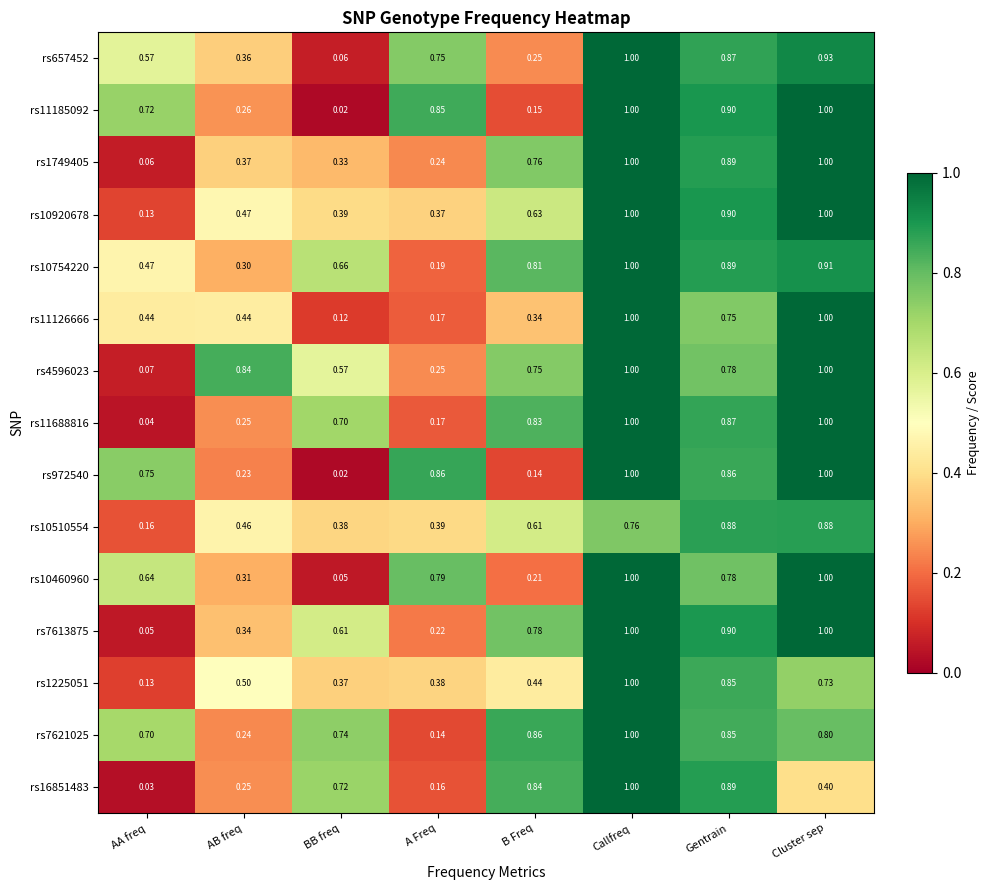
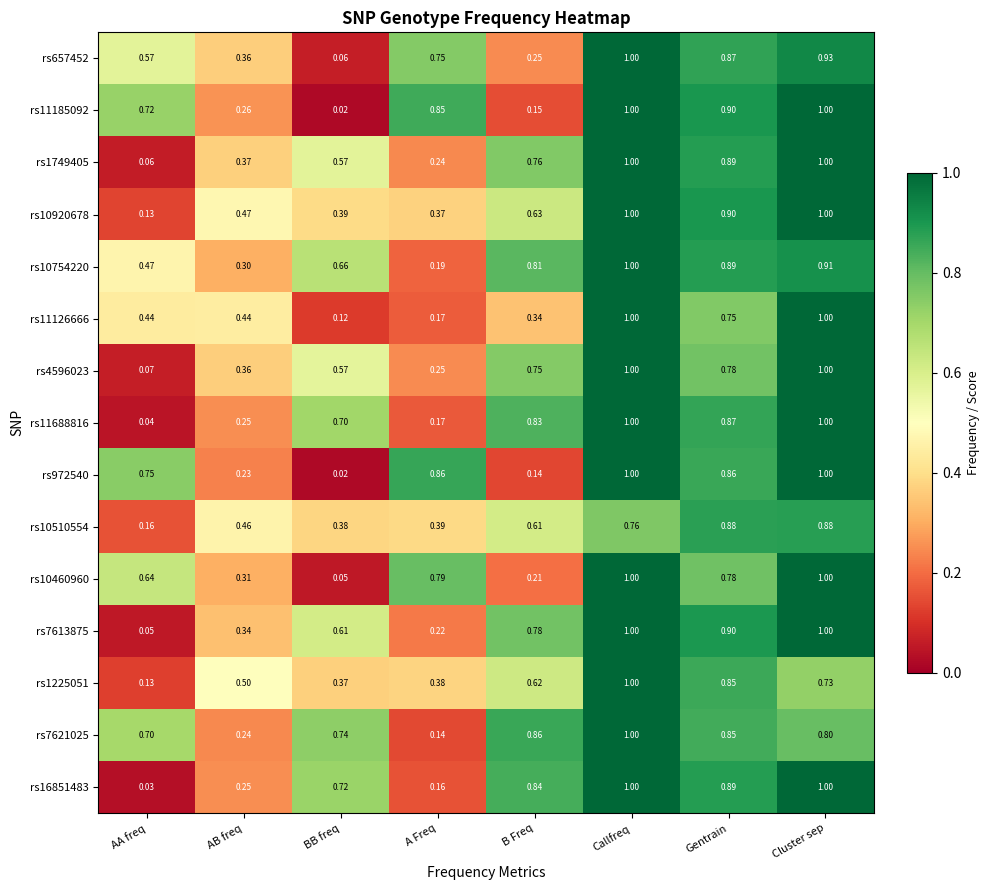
  {
    "rs657452": {
      "AA freq": 0.57,
      "AB freq": 0.36,
      "BB freq": 0.06,
      "A Freq": 0.75,
      "B Freq": 0.25,
      "Callfreq": 1.00,
      "Gentrain": 0.87,
      "Cluster sep": 0.93
    },
    "rs11185092": {
      "AA freq": 0.72,
      "AB freq": 0.26,
      "BB freq": 0.02,
      "A Freq": 0.85,
      "B Freq": 0.15,
      "Callfreq": 1.00,
      "Gentrain": 0.90,
      "Cluster sep": 1.00
    },
    "rs1749405": {
      "AA freq": 0.06,
      "AB freq": 0.37,
-     "BB freq": 0.33,
+     "BB freq": 0.57,
      "A Freq": 0.24,
      "B Freq": 0.76,
      "Callfreq": 1.00,
      "Gentrain": 0.89,
      "Cluster sep": 1.00
    },
    "rs10920678": {
      "AA freq": 0.13,
      "AB freq": 0.47,
      "BB freq": 0.39,
      "A Freq": 0.37,
      "B Freq": 0.63,
      "Callfreq": 1.00,
      "Gentrain": 0.90,
      "Cluster sep": 1.00
    },
    "rs10754220": {
      "AA freq": 0.47,
      "AB freq": 0.30,
      "BB freq": 0.66,
      "A Freq": 0.19,
      "B Freq": 0.81,
      "Callfreq": 1.00,
      "Gentrain": 0.89,
      "Cluster sep": 0.91
    },
    "rs11126666": {
      "AA freq": 0.44,
      "AB freq": 0.44,
      "BB freq": 0.12,
      "A Freq": 0.17,
      "B Freq": 0.34,
      "Callfreq": 1.00,
      "Gentrain": 0.75,
      "Cluster sep": 1.00
    },
    "rs4596023": {
      "AA freq": 0.07,
-     "AB freq": 0.84,
+     "AB freq": 0.36,
      "BB freq": 0.57,
      "A Freq": 0.25,
      "B Freq": 0.75,
      "Callfreq": 1.00,
      "Gentrain": 0.78,
      "Cluster sep": 1.00
    },
    "rs11688816": {
      "AA freq": 0.04,
      "AB freq": 0.25,
      "BB freq": 0.70,
      "A Freq": 0.17,
      "B Freq": 0.83,
      "Callfreq": 1.00,
      "Gentrain": 0.87,
      "Cluster sep": 1.00
    },
    "rs972540": {
      "AA freq": 0.75,
      "AB freq": 0.23,
      "BB freq": 0.02,
      "A Freq": 0.86,
      "B Freq": 0.14,
      "Callfreq": 1.00,
      "Gentrain": 0.86,
      "Cluster sep": 1.00
    },
    "rs10510554": {
      "AA freq": 0.16,
      "AB freq": 0.46,
      "BB freq": 0.38,
      "A Freq": 0.39,
      "B Freq": 0.61,
      "Callfreq": 0.76,
      "Gentrain": 0.88,
      "Cluster sep": 0.88
    },
    "rs10460960": {
      "AA freq": 0.64,
      "AB freq": 0.31,
      "BB freq": 0.05,
      "A Freq": 0.79,
      "B Freq": 0.21,
      "Callfreq": 1.00,
      "Gentrain": 0.78,
      "Cluster sep": 1.00
    },
    "rs7613875": {
      "AA freq": 0.05,
      "AB freq": 0.34,
      "BB freq": 0.61,
      "A Freq": 0.22,
      "B Freq": 0.78,
      "Callfreq": 1.00,
      "Gentrain": 0.90,
      "Cluster sep": 1.00
    },
    "rs1225051": {
      "AA freq": 0.13,
      "AB freq": 0.50,
      "BB freq": 0.37,
      "A Freq": 0.38,
-     "B Freq": 0.44,
+     "B Freq": 0.62,
      "Callfreq": 1.00,
      "Gentrain": 0.85,
      "Cluster sep": 0.73
    },
    "rs7621025": {
      "AA freq": 0.70,
      "AB freq": 0.24,
      "BB freq": 0.74,
      "A Freq": 0.14,
      "B Freq": 0.86,
      "Callfreq": 1.00,
      "Gentrain": 0.85,
      "Cluster sep": 0.80
    },
    "rs16851483": {
      "AA freq": 0.03,
      "AB freq": 0.25,
      "BB freq": 0.72,
      "A Freq": 0.16,
      "B Freq": 0.84,
      "Callfreq": 1.00,
      "Gentrain": 0.89,
-     "Cluster sep": 0.40
+     "Cluster sep": 1.00
    }
  }
